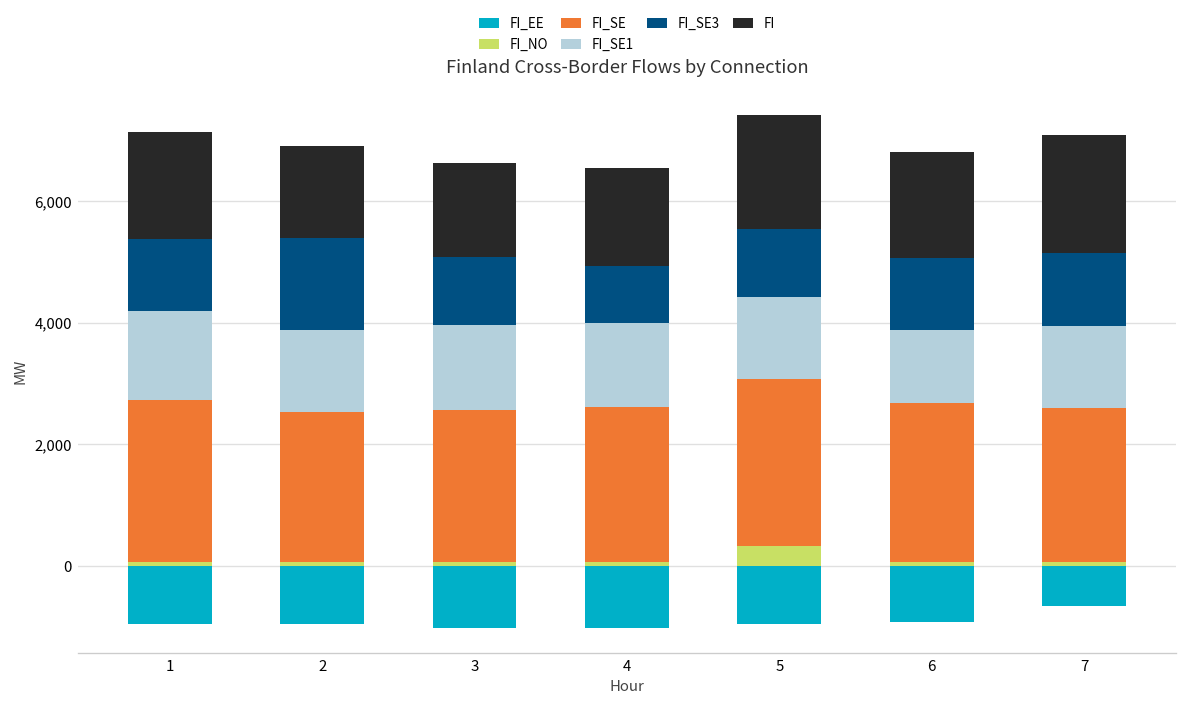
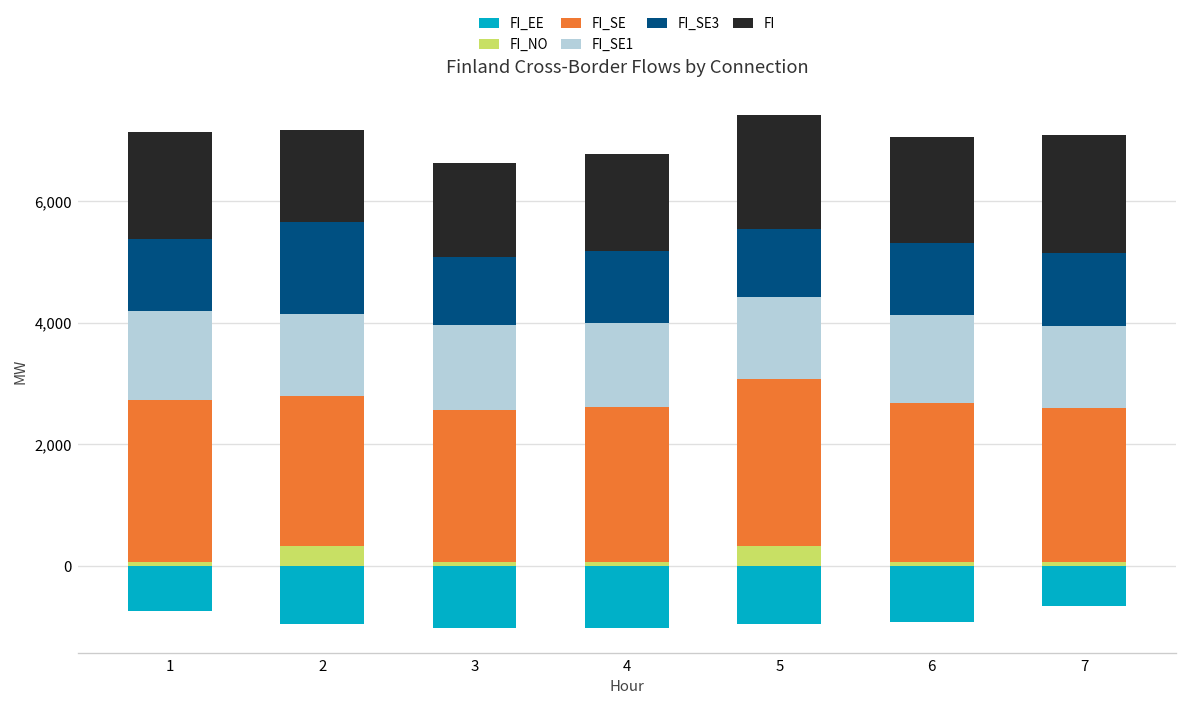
  {
    "FI_EE": {
-     "1": "-1,000",
+     "1": "-700",
      "2": "-1,000",
      "3": "-1,000",
      "4": "-1,000",
      "5": "-1,000",
      "6": "-900",
      "7": "-700"
    },
    "FI_NO": {
      "1": "100",
-     "2": "100",
+     "2": "300",
      "3": "100",
      "4": "100",
      "5": "300",
      "6": "100",
      "7": "100"
    },
    "FI_SE": {
      "1": "2,700",
      "2": "2,500",
      "3": "2,500",
      "4": "2,600",
      "5": "2,700",
      "6": "2,600",
      "7": "2,500"
    },
    "FI_SE1": {
      "1": "1,500",
      "2": "1,300",
      "3": "1,400",
      "4": "1,400",
      "5": "1,400",
-     "6": "1,200",
+     "6": "1,400",
      "7": "1,300"
    },
    "FI_SE3": {
      "1": "1,200",
      "2": "1,500",
      "3": "1,100",
-     "4": "900",
+     "4": "1,200",
      "5": "1,100",
      "6": "1,200",
      "7": "1,200"
    },
    "FI": {
      "1": "1,800",
      "2": "1,500",
      "3": "1,500",
      "4": "1,600",
      "5": "1,900",
      "6": "1,700",
      "7": "1,900"
    }
  }
